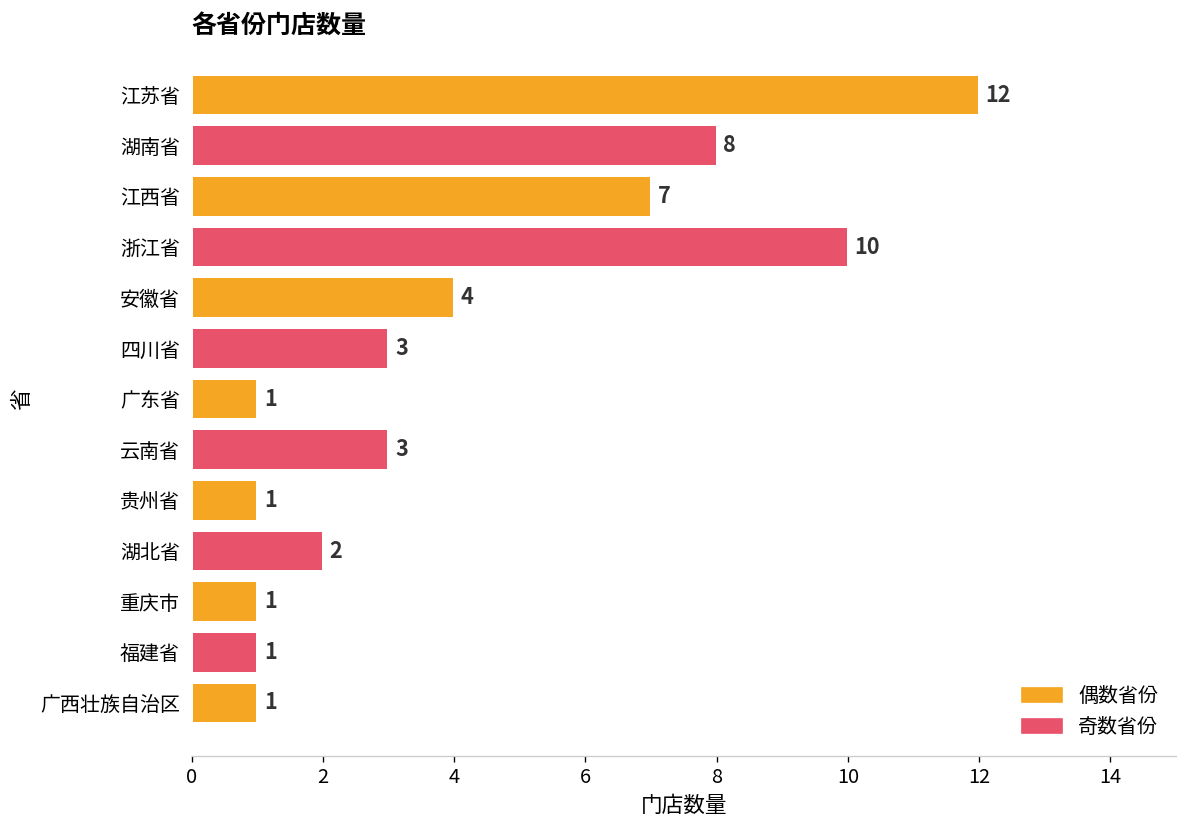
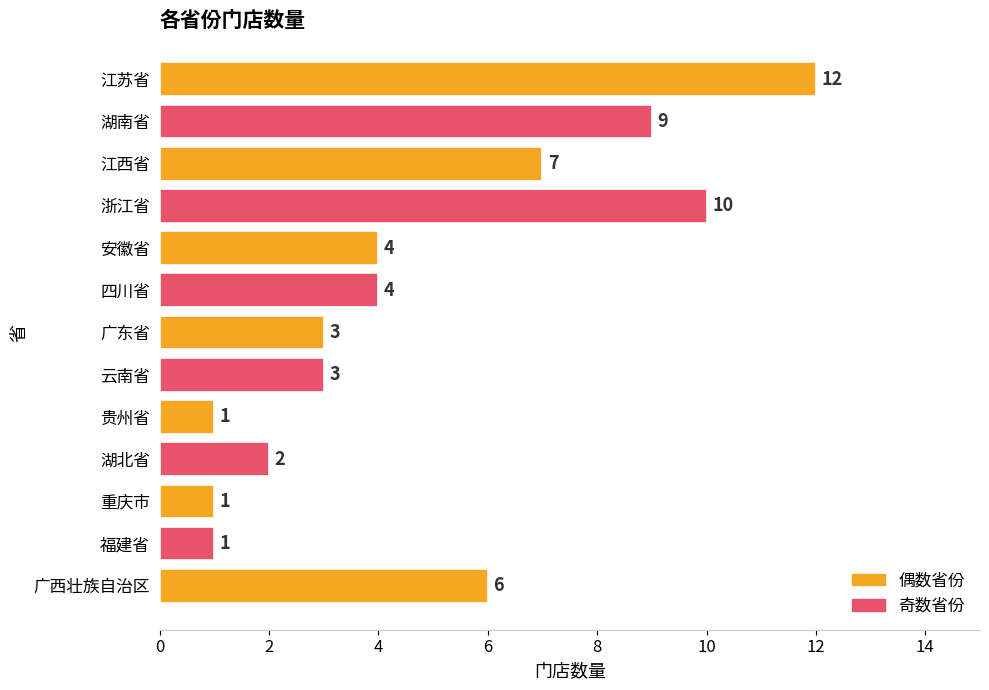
  {
    "江苏省": 12,
-   "湖南省": 8,
+   "湖南省": 9,
    "江西省": 7,
    "浙江省": 10,
    "安徽省": 4,
-   "四川省": 3,
-   "广东省": 1,
+   "四川省": 4,
+   "广东省": 3,
    "云南省": 3,
    "贵州省": 1,
    "湖北省": 2,
    "重庆市": 1,
    "福建省": 1,
-   "广西壮族自治区": 1
+   "广西壮族自治区": 6
  }
